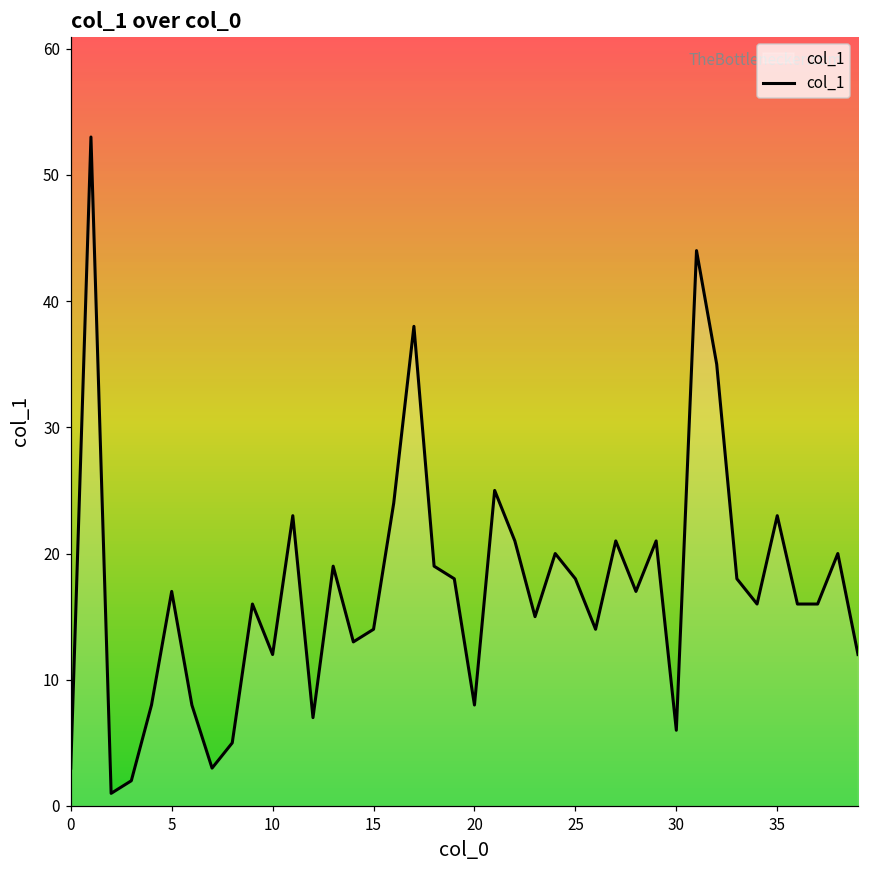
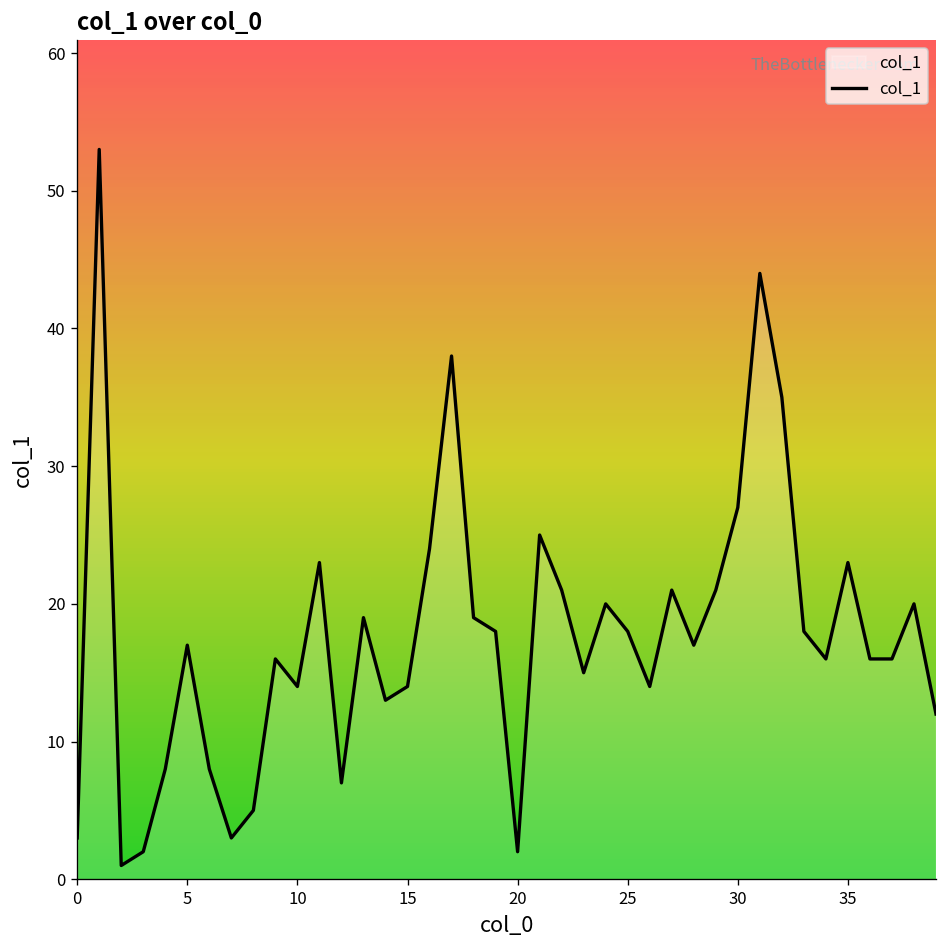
  {
    "0": 3,
    "5": 17,
-   "10": 12,
+   "10": 14,
    "15": 14,
-   "20": 8,
+   "20": 2,
    "25": 18,
-   "30": 6,
+   "30": 27,
    "35": 23
  }
